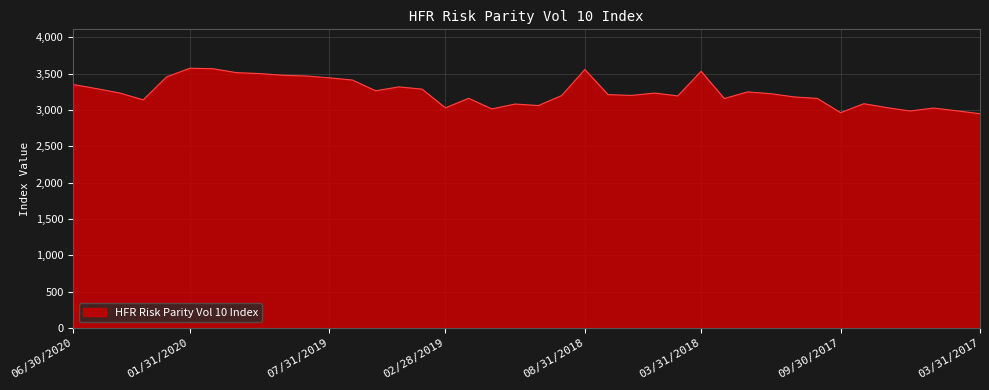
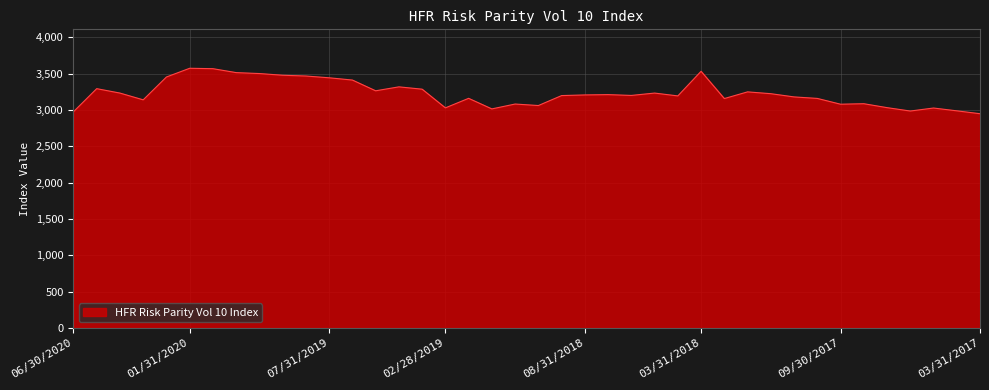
  {
-   "06/30/2020": "3,300",
+   "06/30/2020": "3,000",
    "01/31/2020": "3,600",
    "07/31/2019": "3,400",
    "02/28/2019": "3,000",
-   "08/31/2018": "3,600",
+   "08/31/2018": "3,200",
    "03/31/2018": "3,500",
-   "09/30/2017": "3,000",
+   "09/30/2017": "3,100",
    "03/31/2017": "2,900"
  }
